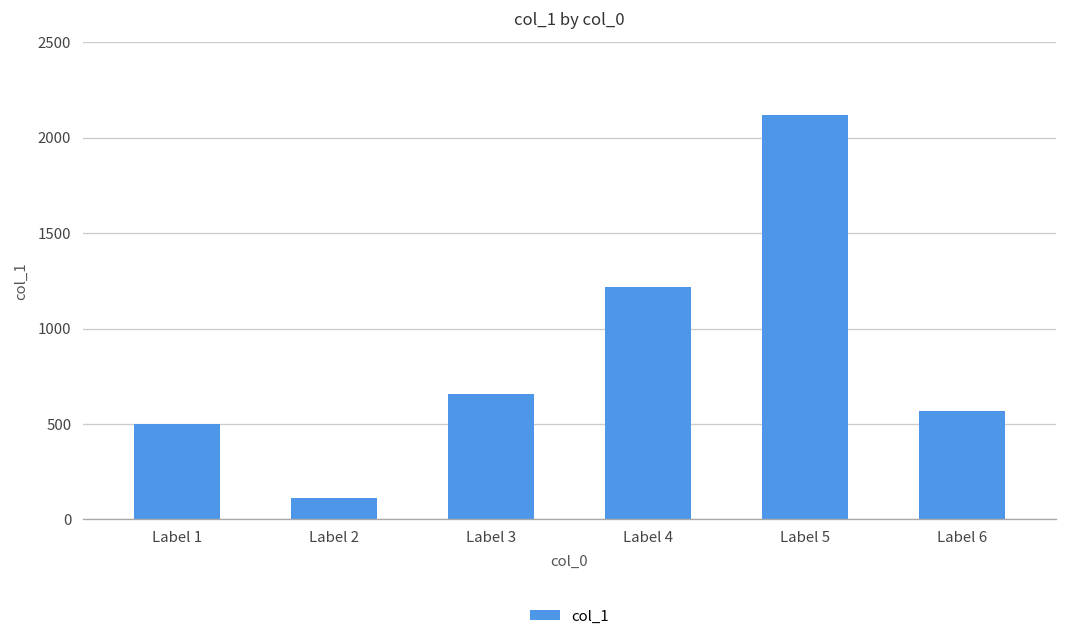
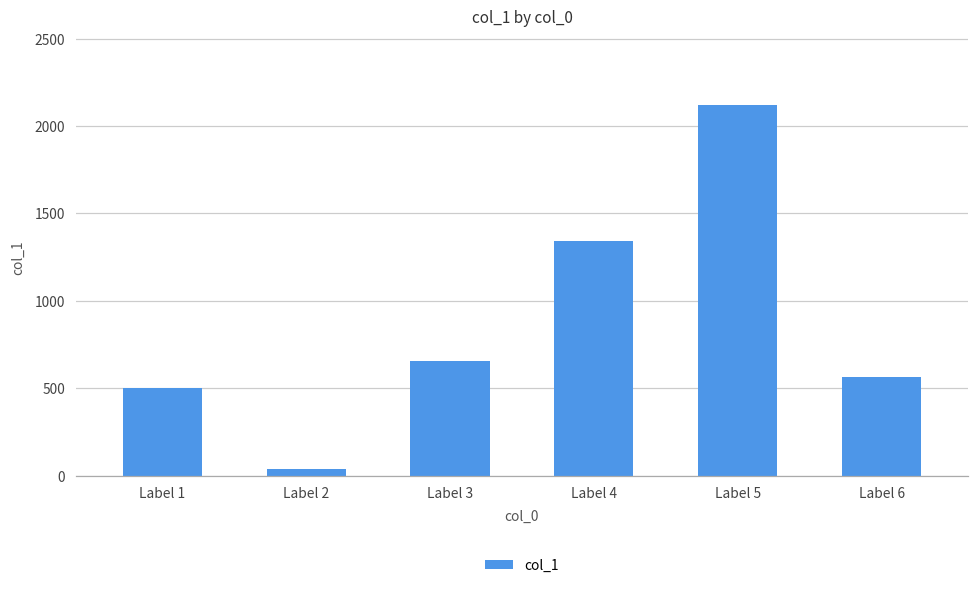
  {
    "Label 1": 500,
-   "Label 2": 110,
+   "Label 2": 40,
    "Label 3": 660,
-   "Label 4": 1220,
+   "Label 4": 1340,
    "Label 5": 2120,
    "Label 6": 570
  }
